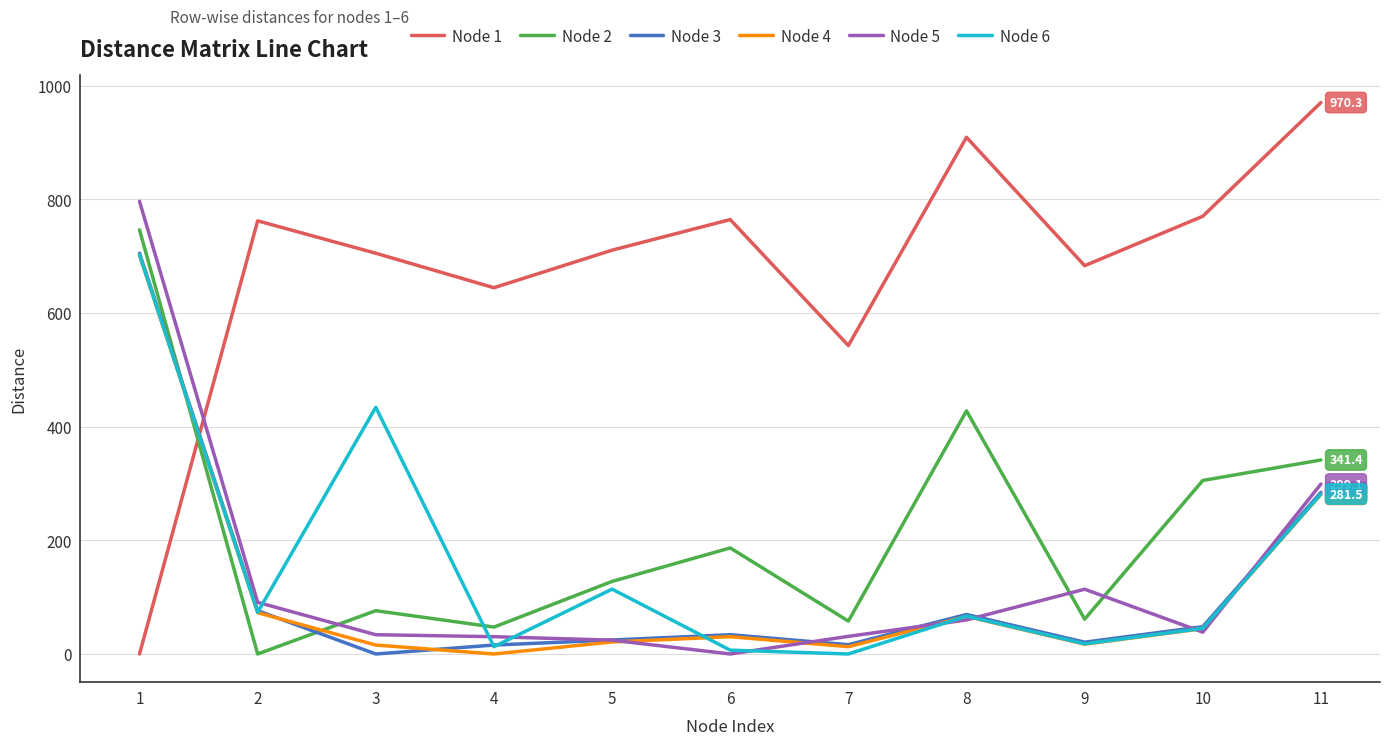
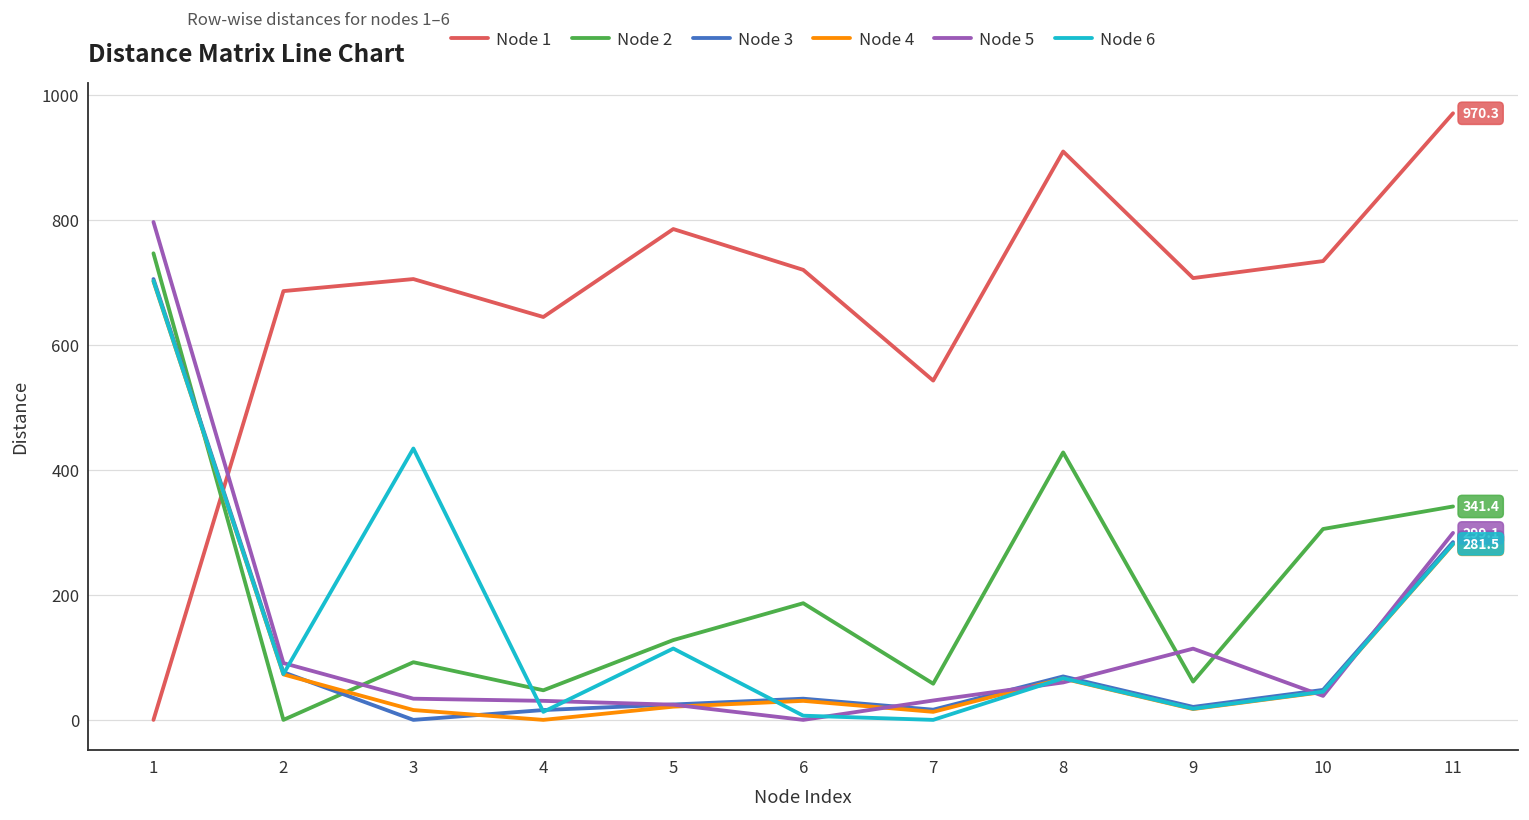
  {
    "Node 1": {
      "1": 0,
-     "2": 760,
+     "2": 690,
      "3": 710,
      "4": 640,
-     "5": 710,
-     "6": 760,
+     "5": 790,
+     "6": 720,
      "7": 540,
      "8": 910,
-     "9": 680,
-     "10": 770
+     "9": 710,
+     "10": 730
    },
    "Node 2": {
      "1": 750,
      "2": 0,
-     "3": 80,
+     "3": 90,
      "4": 50,
      "5": 130,
      "6": 190,
      "7": 60,
      "8": 430,
      "9": 60,
      "10": 310
    },
    "Node 3": {
      "3": 0
    },
    "Node 4": {
      "3": 20,
      "4": 0
    },
    "Node 5": {
      "1": 800,
      "2": 90,
      "3": 30,
      "4": 30,
      "6": 0,
      "7": 30,
      "8": 60,
      "9": 110,
      "10": 40
    },
    "Node 6": {
      "3": 430,
      "5": 110,
      "6": 10,
      "7": 0
    }
  }
